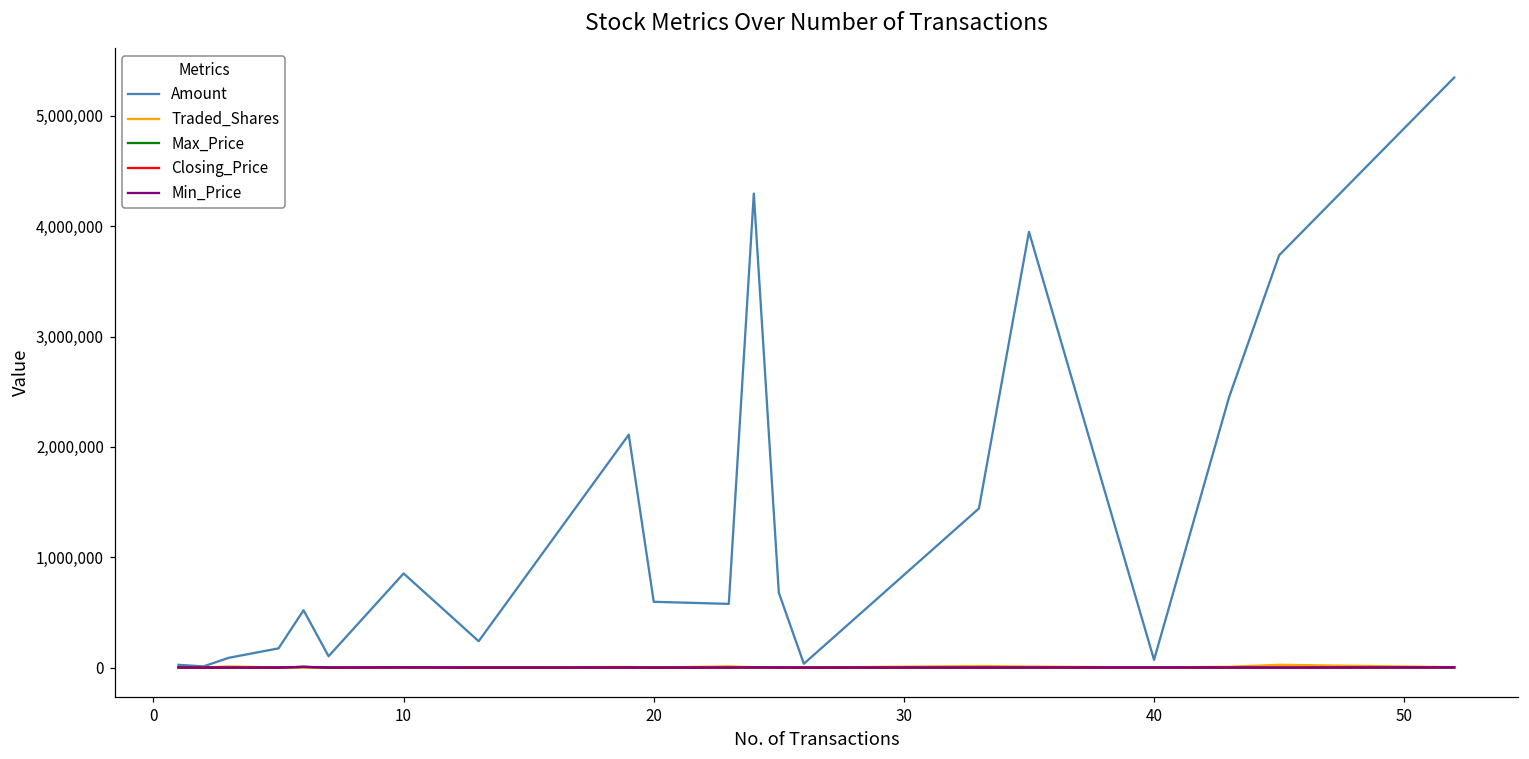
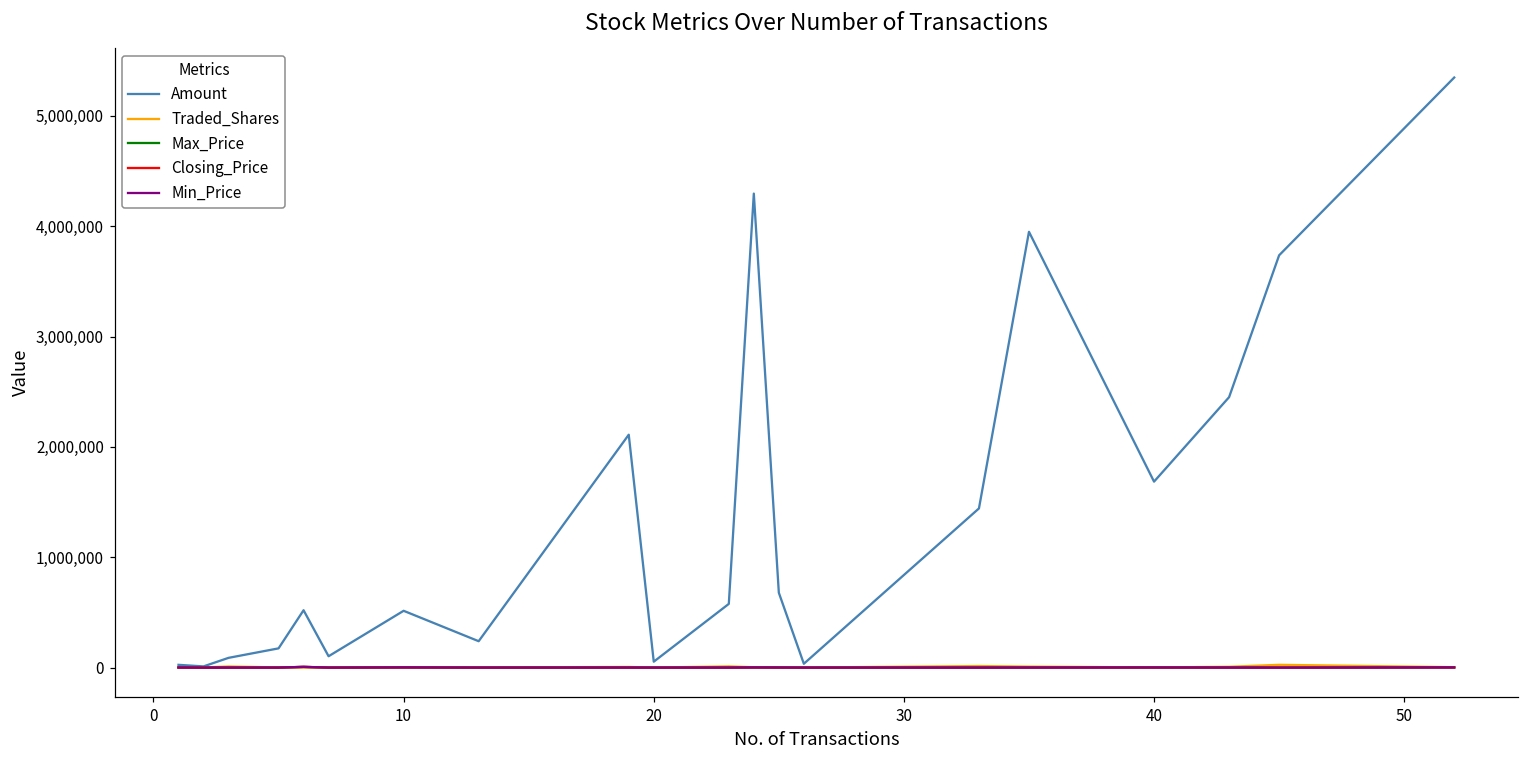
  {
    "Amount": {
-     "10": "850,000",
-     "20": "600,000",
-     "40": "70,000"
+     "10": "510,000",
+     "20": "50,000",
+     "40": "1,690,000"
    }
  }
